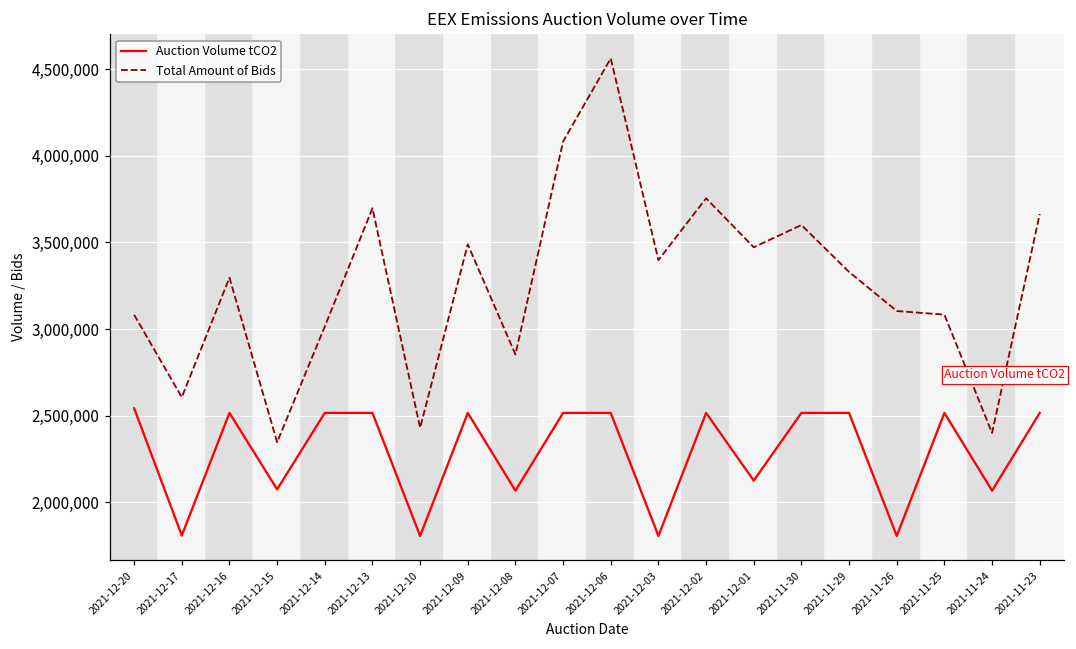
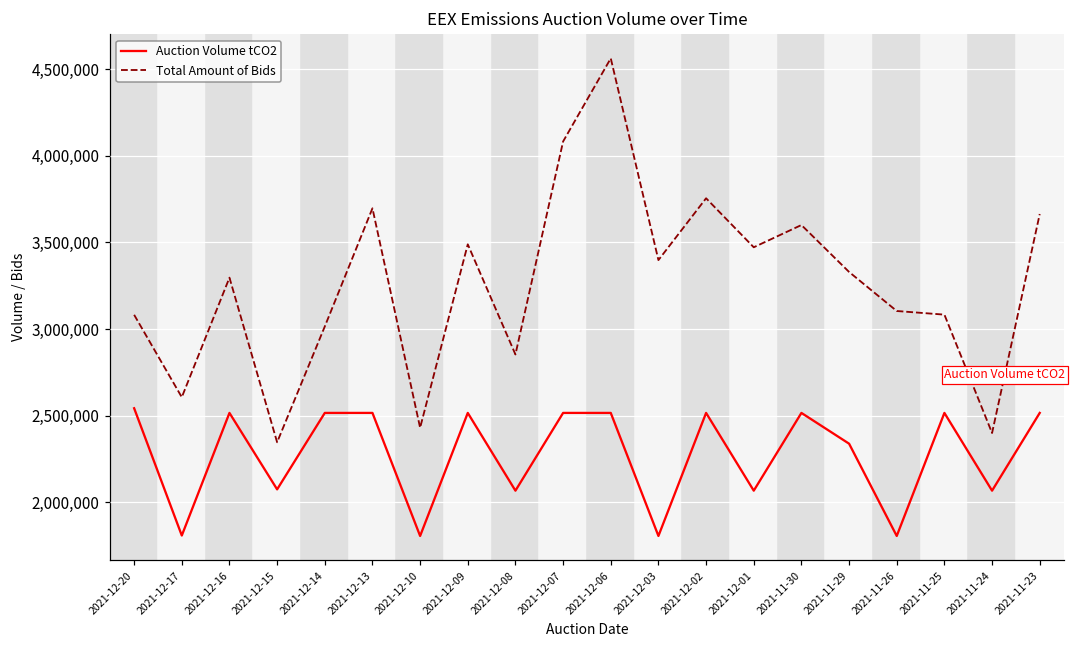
  {
    "Auction Volume tCO2": {
      "2021-12-20": "2,540,000",
      "2021-12-17": "1,810,000",
      "2021-12-16": "2,520,000",
      "2021-12-15": "2,070,000",
      "2021-12-14": "2,520,000",
      "2021-12-13": "2,520,000",
      "2021-12-10": "1,810,000",
      "2021-12-09": "2,520,000",
      "2021-12-08": "2,070,000",
      "2021-12-07": "2,520,000",
      "2021-12-06": "2,520,000",
      "2021-12-03": "1,810,000",
      "2021-12-02": "2,520,000",
-     "2021-12-01": "2,120,000",
+     "2021-12-01": "2,070,000",
      "2021-11-30": "2,520,000",
-     "2021-11-29": "2,520,000",
+     "2021-11-29": "2,340,000",
      "2021-11-26": "1,810,000",
      "2021-11-25": "2,520,000",
      "2021-11-24": "2,070,000",
      "2021-11-23": "2,520,000"
    },
    "Total Amount of Bids": {
      "2021-12-20": "3,080,000",
      "2021-12-17": "2,610,000",
      "2021-12-16": "3,300,000",
      "2021-12-15": "2,350,000",
      "2021-12-14": "3,010,000",
      "2021-12-13": "3,700,000",
      "2021-12-10": "2,430,000",
      "2021-12-09": "3,490,000",
      "2021-12-08": "2,850,000",
      "2021-12-07": "4,080,000",
      "2021-12-06": "4,560,000",
      "2021-12-03": "3,400,000",
      "2021-12-02": "3,760,000",
      "2021-12-01": "3,470,000",
      "2021-11-30": "3,600,000",
      "2021-11-29": "3,330,000",
      "2021-11-26": "3,100,000",
      "2021-11-25": "3,080,000",
      "2021-11-24": "2,400,000",
      "2021-11-23": "3,660,000"
    }
  }
